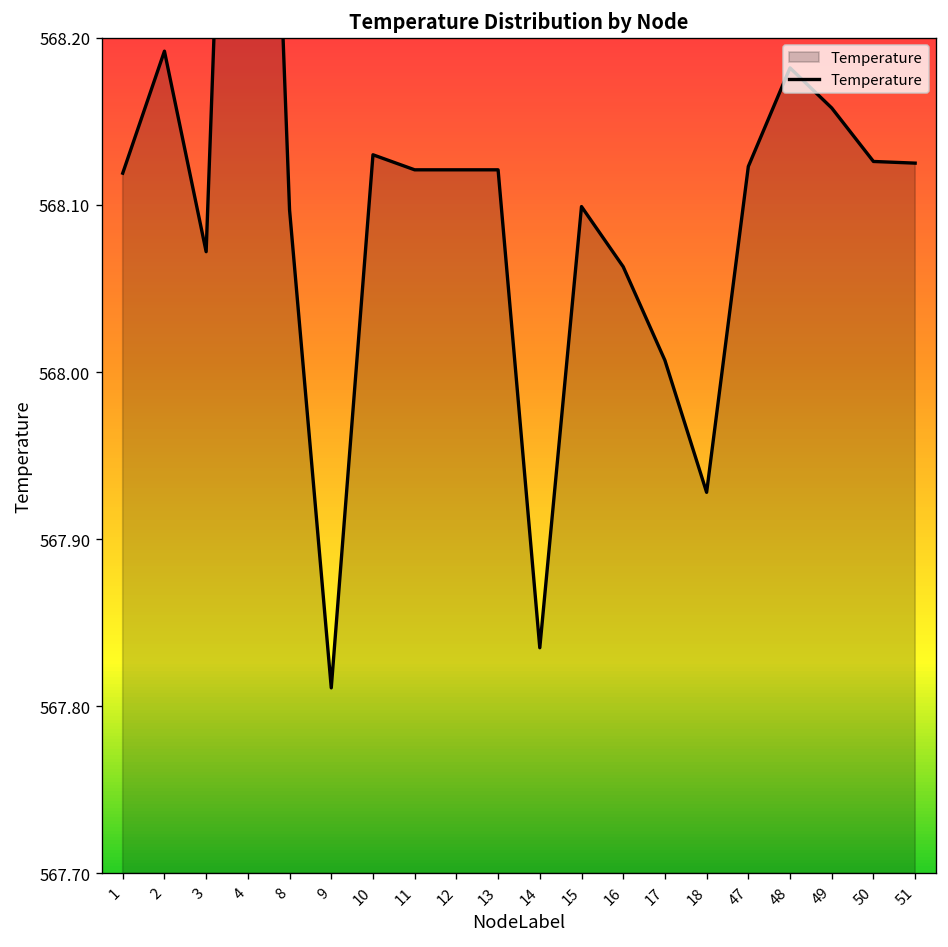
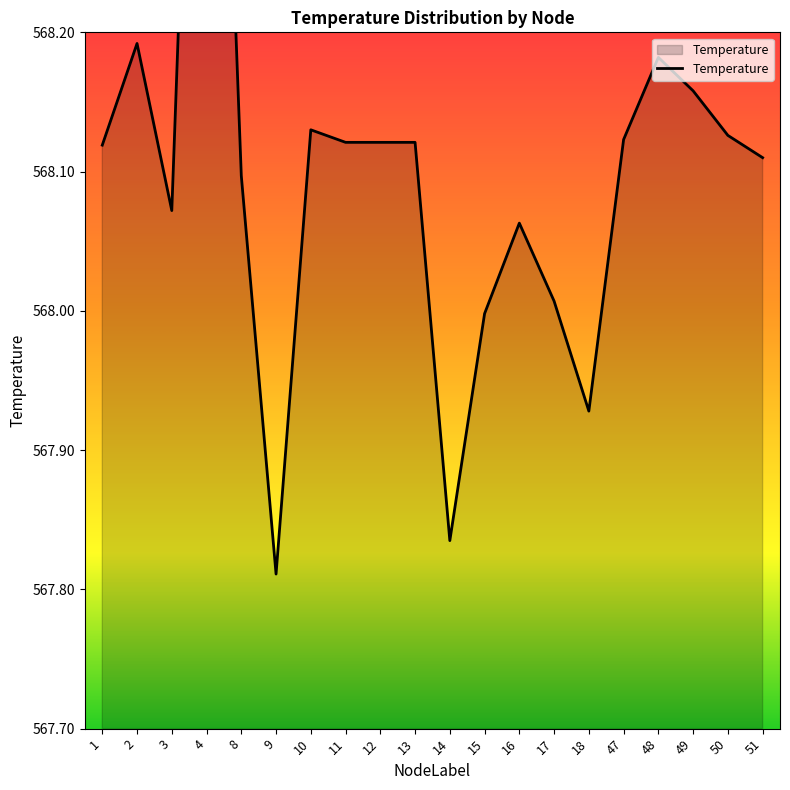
  {
    "1": 568.119,
    "2": 568.192,
    "3": 568.072,
    "8": 568.097,
    "9": 567.811,
    "10": 568.130,
    "11": 568.121,
    "12": 568.121,
    "13": 568.121,
    "14": 567.835,
-   "15": 568.099,
+   "15": 567.998,
    "16": 568.063,
    "17": 568.007,
    "18": 567.928,
    "47": 568.123,
    "49": 568.158,
    "50": 568.126,
-   "51": 568.125
+   "51": 568.110
  }
